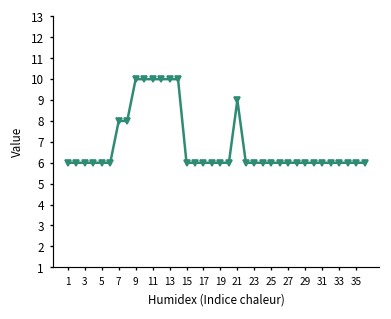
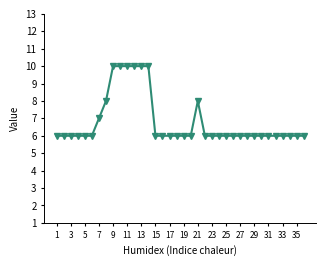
  {
    "1": 6,
    "3": 6,
    "5": 6,
-   "7": 8,
+   "7": 7,
    "9": 10,
    "11": 10,
    "13": 10,
    "15": 6,
    "17": 6,
    "19": 6,
-   "21": 9,
+   "21": 8,
    "23": 6,
    "25": 6,
    "27": 6,
    "29": 6,
    "31": 6,
    "33": 6,
    "35": 6
  }
